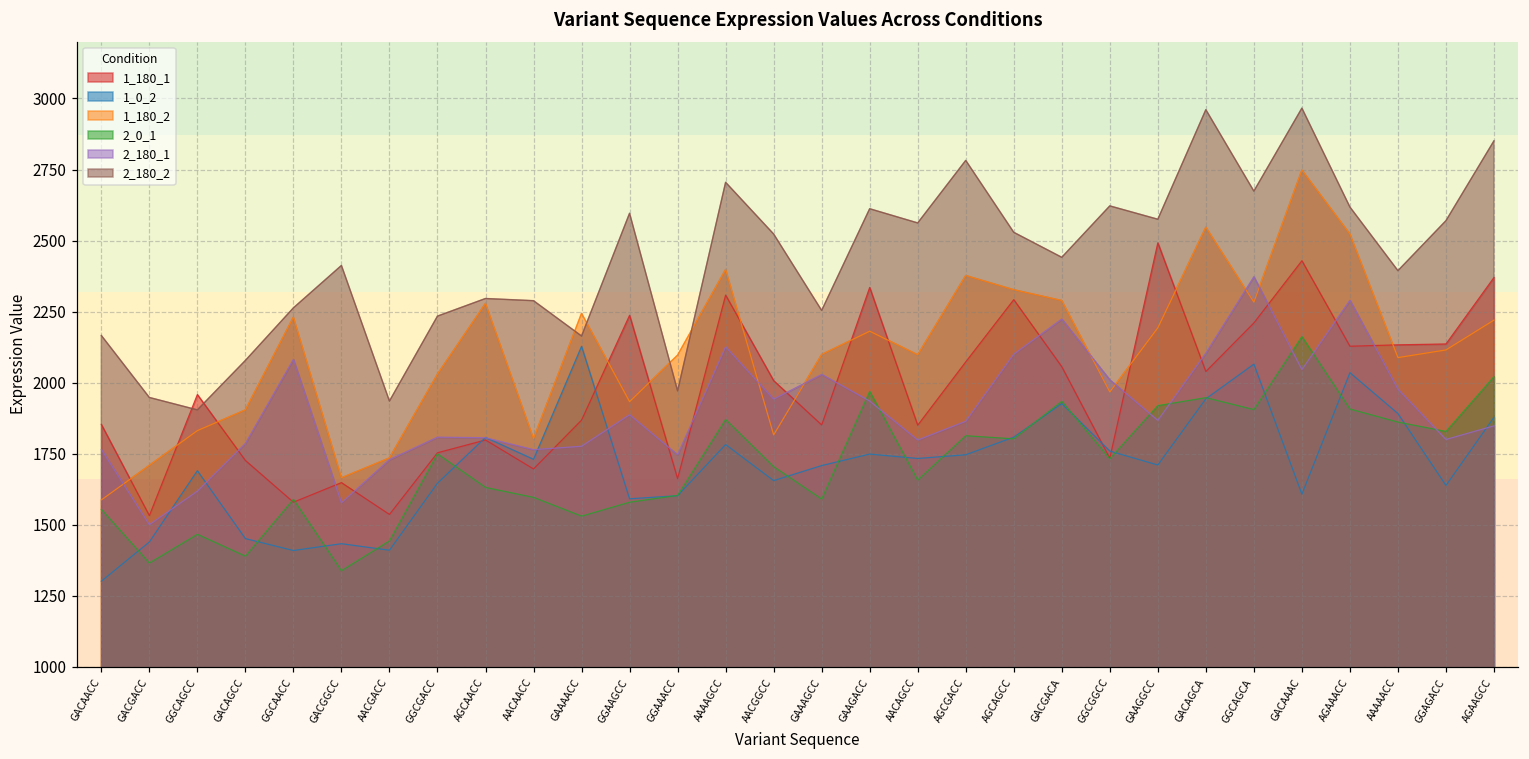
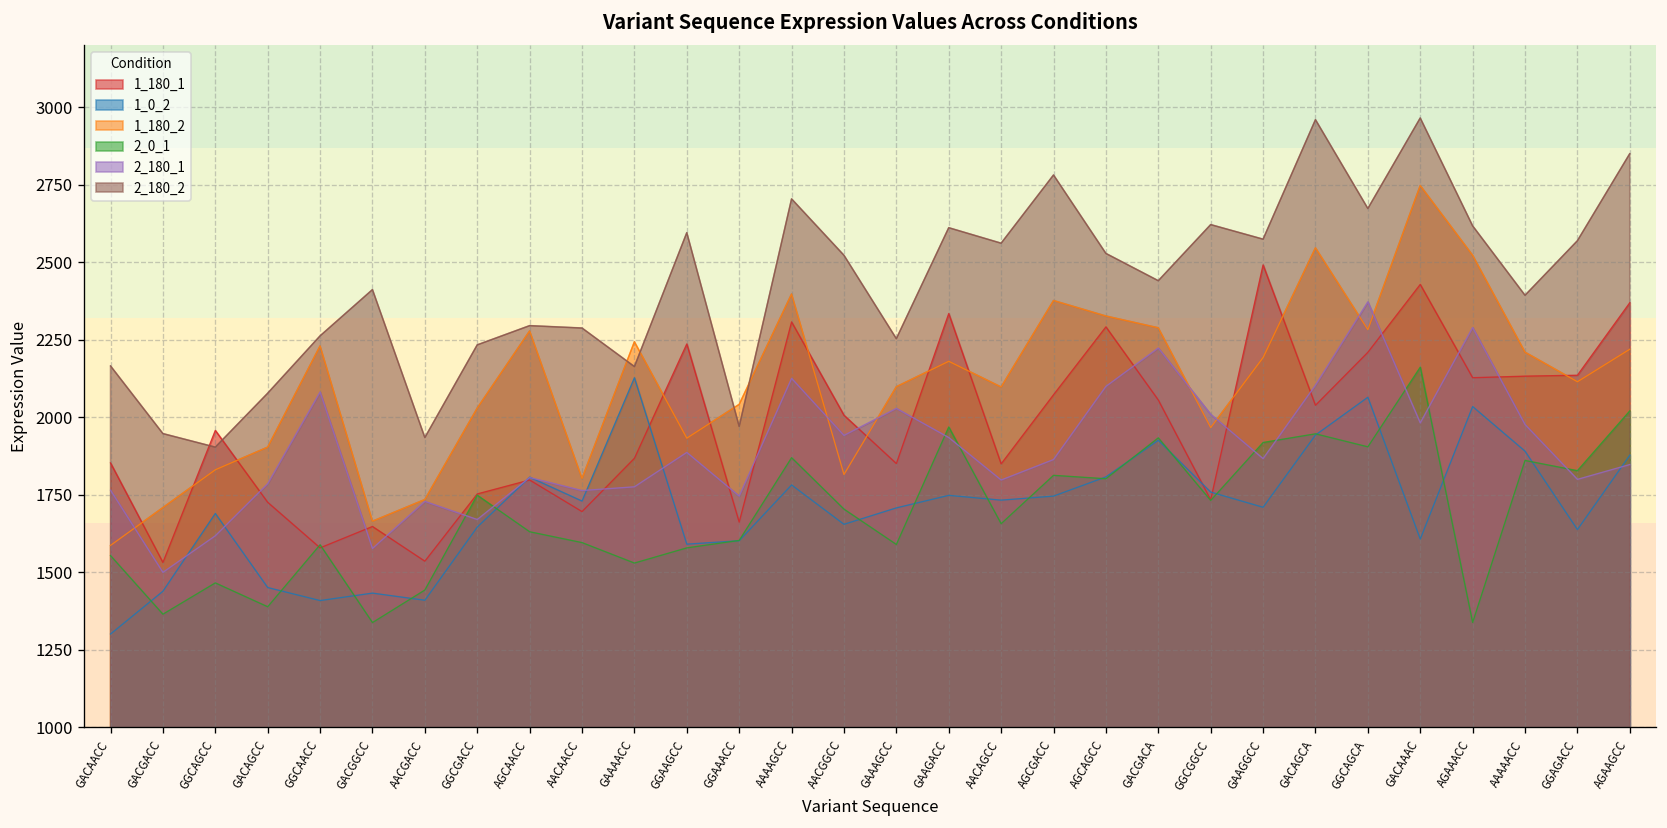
  {
    "1_180_1": {
      "GACAACC": 1850,
      "GACGACC": 1530,
      "GGCAGCC": 1960,
      "GACAGCC": 1730,
      "GGCAACC": 1580,
      "GACGGCC": 1650,
      "AACGACC": 1540,
      "AACAACC": 1700,
      "GAAAACC": 1870,
      "GGAAGCC": 2240,
      "GGAAACC": 1660,
      "AAAAGCC": 2310,
      "AACGGCC": 2010,
      "GAAAGCC": 1850,
      "GAAGACC": 2340,
      "AACAGCC": 1850,
      "AGCGACC": 2070,
      "AGCAGCC": 2290,
      "GACGACA": 2060,
      "GAAGGCC": 2490,
      "GACAGCA": 2040,
      "GGCAGCA": 2210,
      "GACAAAC": 2430,
      "AGAAACC": 2130,
      "AAAAACC": 2130,
      "GGAGACC": 2140,
      "AGAAGCC": 2370
    },
    "1_0_2": {
      "GACAACC": 1300,
      "GACGACC": 1440,
      "GGCAGCC": 1690,
      "GACAGCC": 1450,
      "GGCAACC": 1410,
      "GACGGCC": 1430,
      "AACGACC": 1410,
      "GGCGACC": 1650,
      "AACAACC": 1730,
      "GAAAACC": 2130,
      "GGAAGCC": 1590,
      "AAAAGCC": 1780,
      "AACGGCC": 1660,
      "GAAAGCC": 1710,
      "GAAGACC": 1750,
      "AACAGCC": 1730,
      "AGCGACC": 1750,
      "GGCGGCC": 1760,
      "GAAGGCC": 1710,
      "GGCAGCA": 2070,
      "GACAAAC": 1610,
      "AGAAACC": 2040,
      "AAAAACC": 1890,
      "GGAGACC": 1640,
      "AGAAGCC": 1880
    },
    "1_180_2": {
      "GACAACC": 1590,
      "GACGACC": 1710,
      "GGCAGCC": 1830,
      "GACAGCC": 1900,
      "GGCAACC": 2230,
      "GACGGCC": 1670,
      "GGCGACC": 2030,
      "AGCAACC": 2280,
      "AACAACC": 1800,
      "GAAAACC": 2240,
      "GGAAGCC": 1930,
-     "GGAAACC": 2100,
+     "GGAAACC": 2040,
      "AAAAGCC": 2400,
      "AACGGCC": 1820,
      "GAAAGCC": 2100,
      "GAAGACC": 2180,
      "AACAGCC": 2100,
      "AGCGACC": 2380,
      "AGCAGCC": 2330,
      "GACGACA": 2290,
      "GGCGGCC": 1970,
      "GAAGGCC": 2190,
      "GACAGCA": 2550,
      "GGCAGCA": 2280,
      "GACAAAC": 2750,
      "AGAAACC": 2520,
-     "AAAAACC": 2090,
+     "AAAAACC": 2210,
      "GGAGACC": 2120,
      "AGAAGCC": 2220
    },
    "2_0_1": {
      "GACAACC": 1550,
      "GACGACC": 1370,
      "GGCAGCC": 1470,
      "GACAGCC": 1390,
      "GGCAACC": 1590,
      "GACGGCC": 1340,
      "AACGACC": 1440,
      "AGCAACC": 1630,
      "AACAACC": 1600,
      "GAAAACC": 1530,
      "GGAAGCC": 1580,
      "AAAAGCC": 1870,
      "AACGGCC": 1700,
      "GAAAGCC": 1590,
      "GAAGACC": 1970,
      "AACAGCC": 1660,
      "AGCGACC": 1810,
      "GAAGGCC": 1920,
      "GGCAGCA": 1910,
      "GACAAAC": 2160,
-     "AGAAACC": 1910,
+     "AGAAACC": 1340,
      "AAAAACC": 1860,
      "GGAGACC": 1830,
      "AGAAGCC": 2020
    },
    "2_180_1": {
      "GACAACC": 1770,
      "GACGACC": 1500,
      "GGCAGCC": 1620,
      "GACAGCC": 1790,
      "GGCAACC": 2080,
      "GACGGCC": 1580,
-     "GGCGACC": 1810,
+     "GGCGACC": 1670,
      "AACAACC": 1760,
      "GAAAACC": 1780,
      "GGAAGCC": 1890,
      "GGAAACC": 1750,
      "AAAAGCC": 2130,
      "AACGGCC": 1940,
      "GAAAGCC": 2030,
      "GAAGACC": 1940,
      "AACAGCC": 1800,
      "AGCGACC": 1860,
      "AGCAGCC": 2100,
      "GACGACA": 2220,
      "GGCGGCC": 2010,
      "GAAGGCC": 1870,
      "GACAGCA": 2100,
      "GGCAGCA": 2370,
-     "GACAAAC": 2050,
+     "GACAAAC": 1980,
      "AGAAACC": 2290,
      "AAAAACC": 1980,
      "GGAGACC": 1800,
      "AGAAGCC": 1850
    },
    "2_180_2": {
      "GACAACC": 2170,
      "GACGACC": 1950,
      "GGCAGCC": 1900,
      "GACAGCC": 2080,
      "GGCAACC": 2260,
      "GACGGCC": 2410,
      "AACGACC": 1940,
      "GGCGACC": 2230,
      "AGCAACC": 2300,
      "AACAACC": 2290,
      "GAAAACC": 2160,
      "GGAAGCC": 2600,
      "GGAAACC": 1970,
      "AAAAGCC": 2710,
      "AACGGCC": 2520,
      "GAAAGCC": 2250,
      "GAAGACC": 2610,
      "AACAGCC": 2560,
      "AGCGACC": 2780,
      "AGCAGCC": 2530,
      "GACGACA": 2440,
      "GGCGGCC": 2620,
      "GAAGGCC": 2580,
      "GACAGCA": 2960,
      "GGCAGCA": 2670,
      "GACAAAC": 2970,
      "AGAAACC": 2620,
      "AAAAACC": 2390,
      "GGAGACC": 2570,
      "AGAAGCC": 2850
    }
  }
